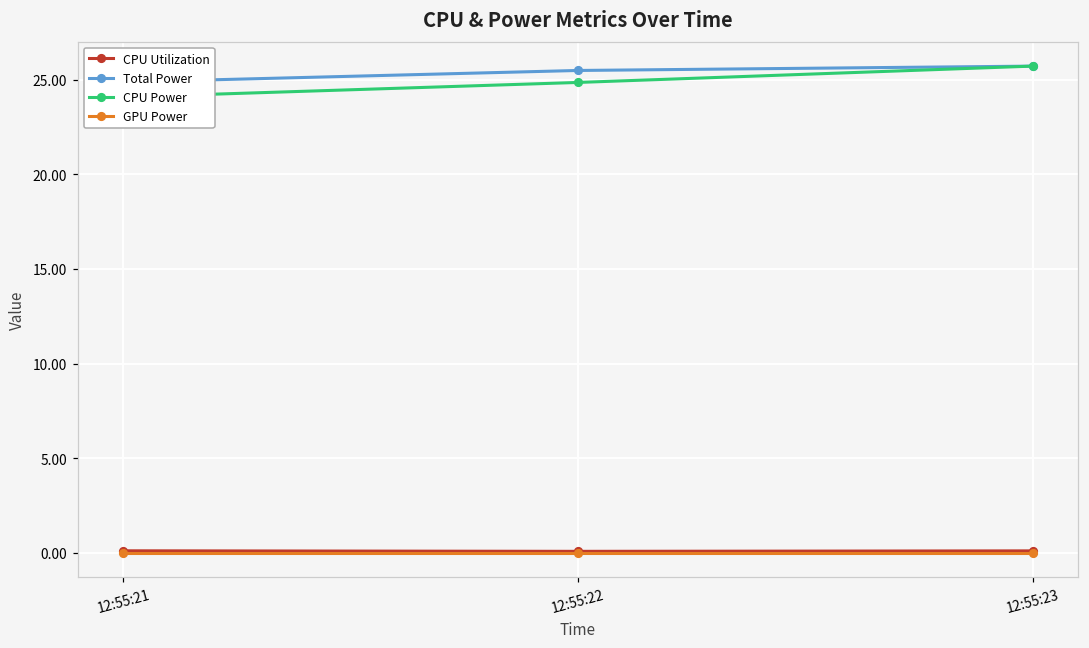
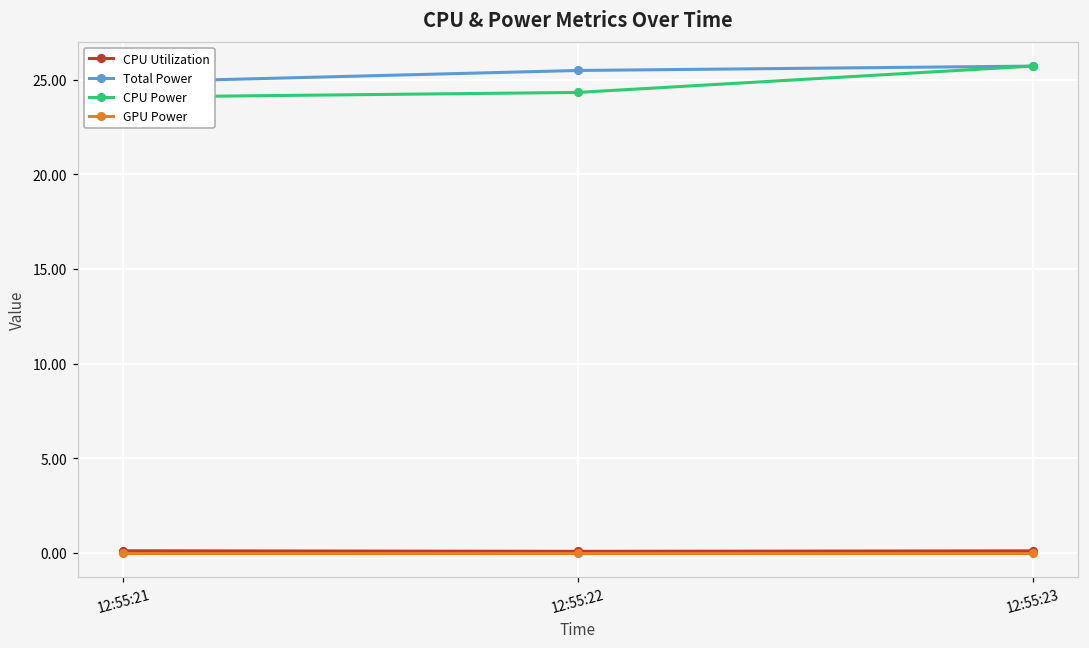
  {
    "Total Power": {
      "12:55:22": 25.5
    },
    "CPU Power": {
-     "12:55:22": 24.9
+     "12:55:22": 24.3
    }
  }
